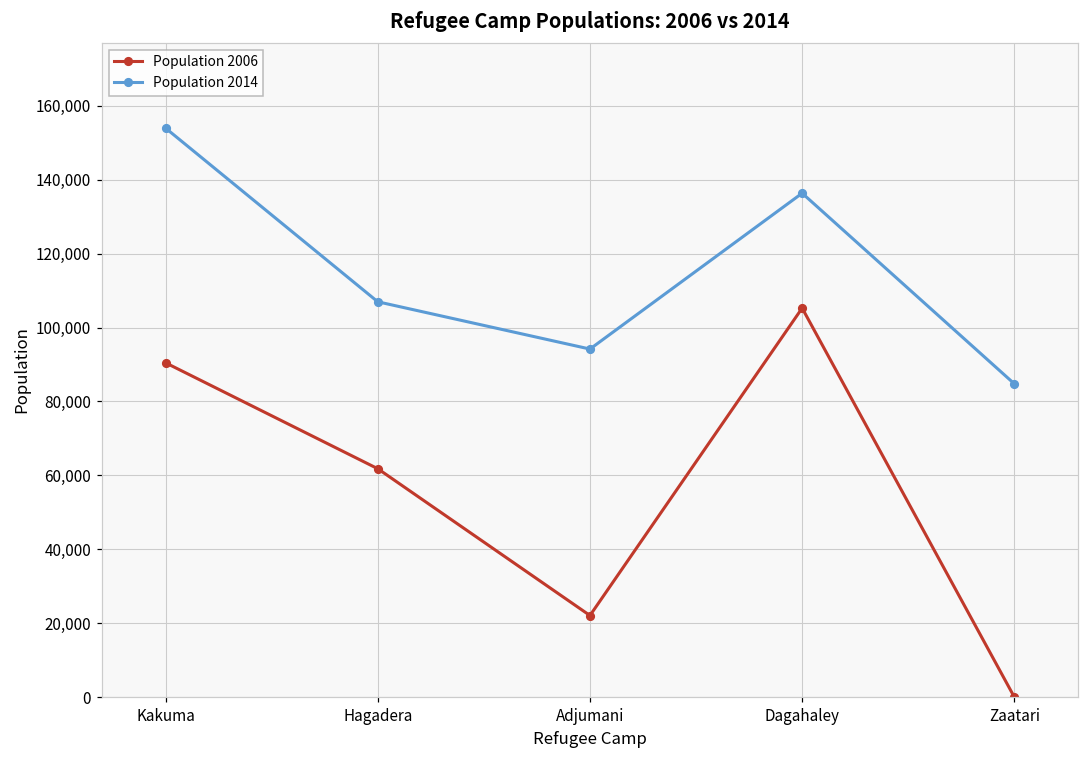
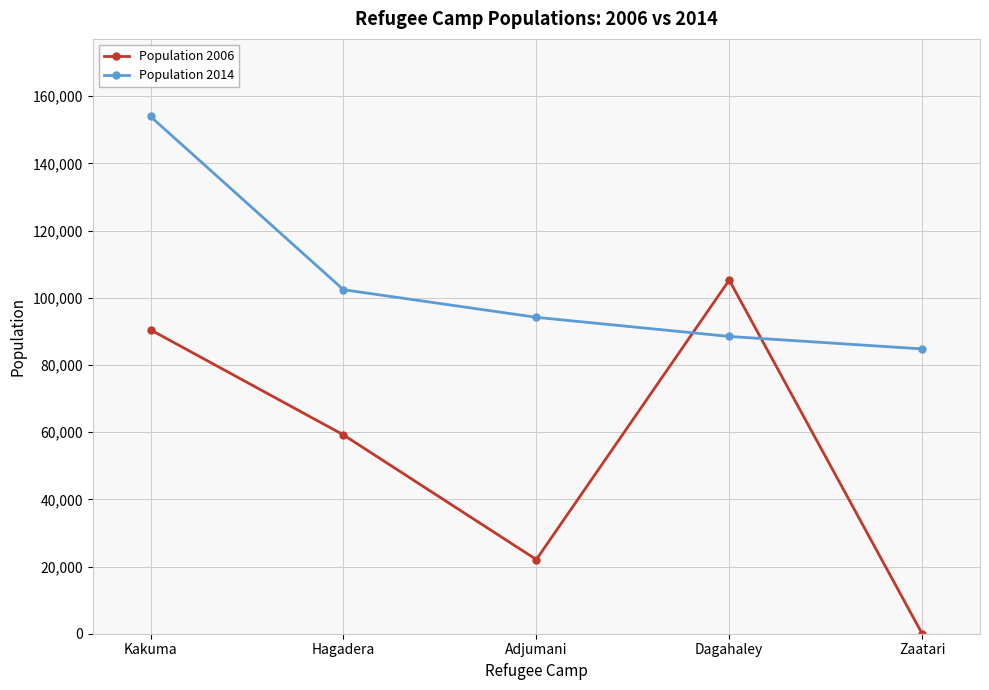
  {
    "Population 2006": {
      "Kakuma": "90,000",
-     "Hagadera": "62,000",
+     "Hagadera": "59,000",
      "Adjumani": "22,000",
      "Dagahaley": "105,000",
      "Zaatari": "0"
    },
    "Population 2014": {
      "Kakuma": "154,000",
-     "Hagadera": "107,000",
+     "Hagadera": "102,000",
      "Adjumani": "94,000",
-     "Dagahaley": "136,000",
+     "Dagahaley": "88,000",
      "Zaatari": "85,000"
    }
  }
